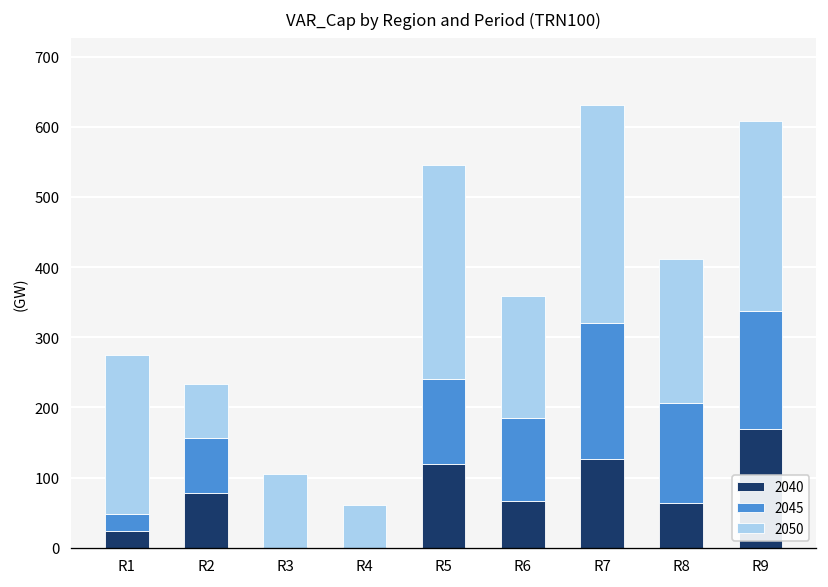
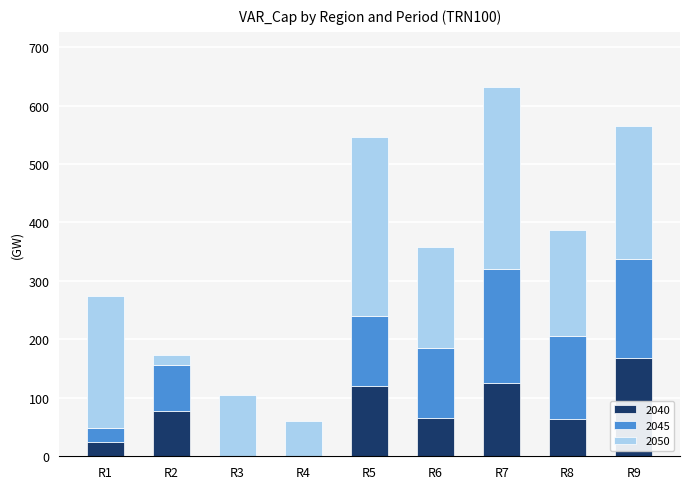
  {
    "2040": {
      "R1": 20,
      "R2": 80,
      "R3": 0,
      "R4": 0,
      "R5": 120,
      "R6": 70,
      "R7": 130,
      "R8": 60,
      "R9": 170
    },
    "2045": {
      "R1": 20,
      "R2": 80,
      "R3": 0,
      "R4": 0,
      "R5": 120,
      "R6": 120,
      "R7": 190,
      "R8": 140,
      "R9": 170
    },
    "2050": {
      "R1": 230,
-     "R2": 80,
+     "R2": 20,
      "R3": 110,
      "R4": 60,
      "R5": 310,
      "R6": 170,
      "R7": 310,
-     "R8": 210,
-     "R9": 270
+     "R8": 180,
+     "R9": 230
    }
  }
